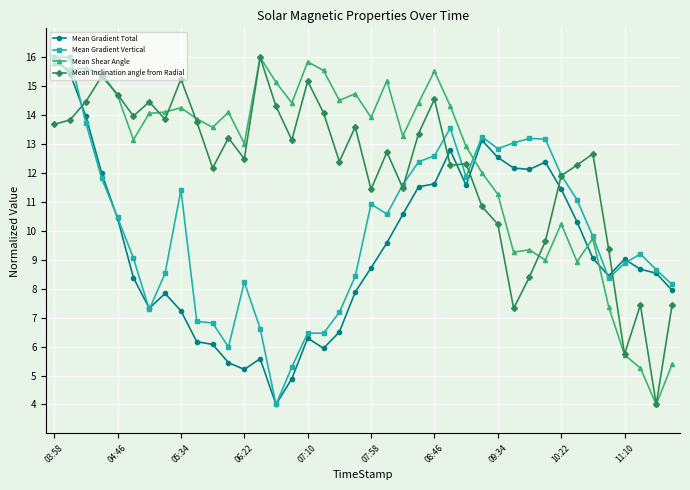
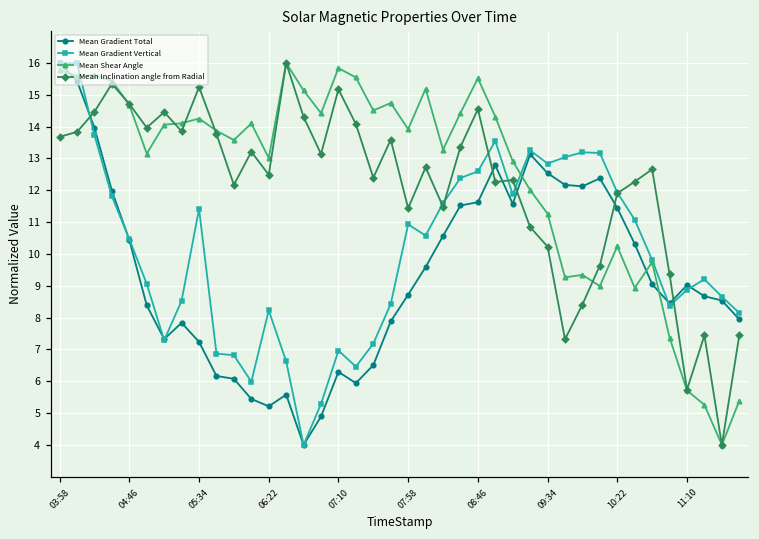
  {
    "Mean Gradient Total": {
      "05:34": 7.2,
      "06:22": 5.2,
      "07:10": 6.3,
      "07:58": 8.7,
      "08:46": 11.6,
      "09:34": 12.5,
      "10:22": 11.4,
      "11:10": 9.0
    },
    "Mean Gradient Vertical": {
      "05:34": 11.4,
      "06:22": 8.2,
-     "07:10": 6.5,
+     "07:10": 7.0,
      "07:58": 10.9,
      "08:46": 12.6,
      "09:34": 12.8,
      "11:10": 8.9
    }
  }
